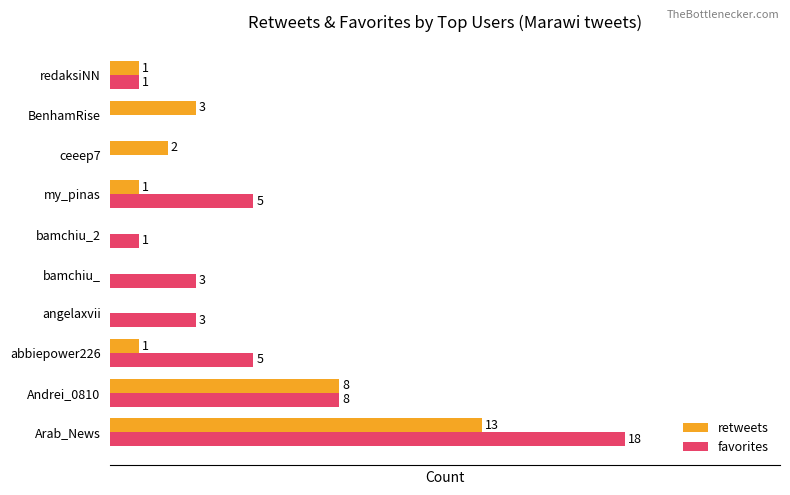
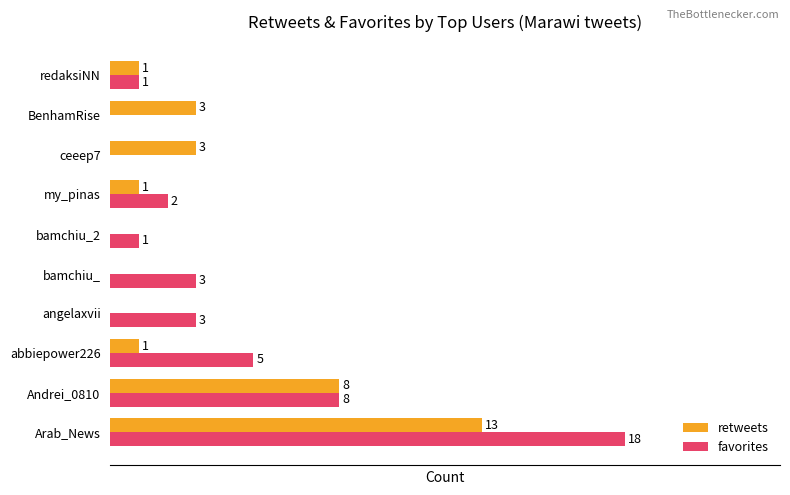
  {
    "retweets": {
      "redaksiNN": 1,
      "BenhamRise": 3,
-     "ceeep7": 2,
+     "ceeep7": 3,
      "my_pinas": 1,
      "abbiepower226": 1,
      "Andrei_0810": 8,
      "Arab_News": 13
    },
    "favorites": {
      "redaksiNN": 1,
-     "my_pinas": 5,
+     "my_pinas": 2,
      "bamchiu_2": 1,
      "bamchiu_": 3,
      "angelaxvii": 3,
      "abbiepower226": 5,
      "Andrei_0810": 8,
      "Arab_News": 18
    }
  }
